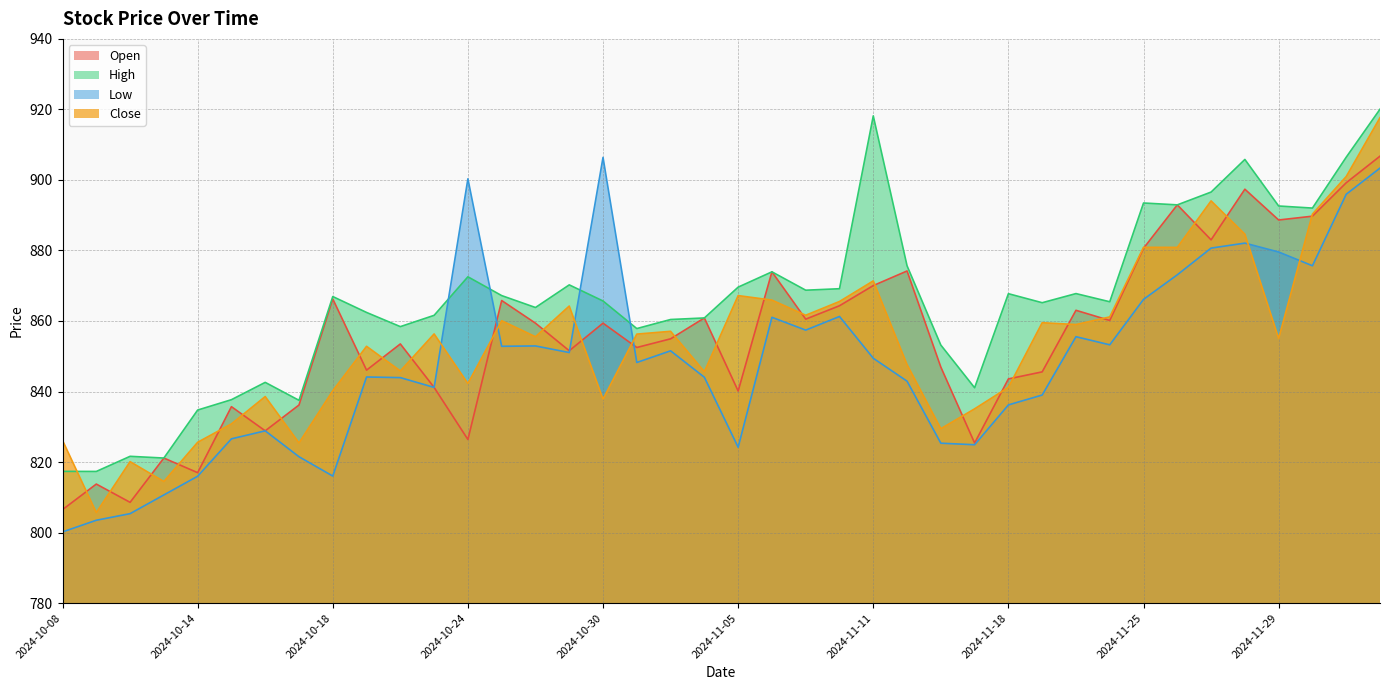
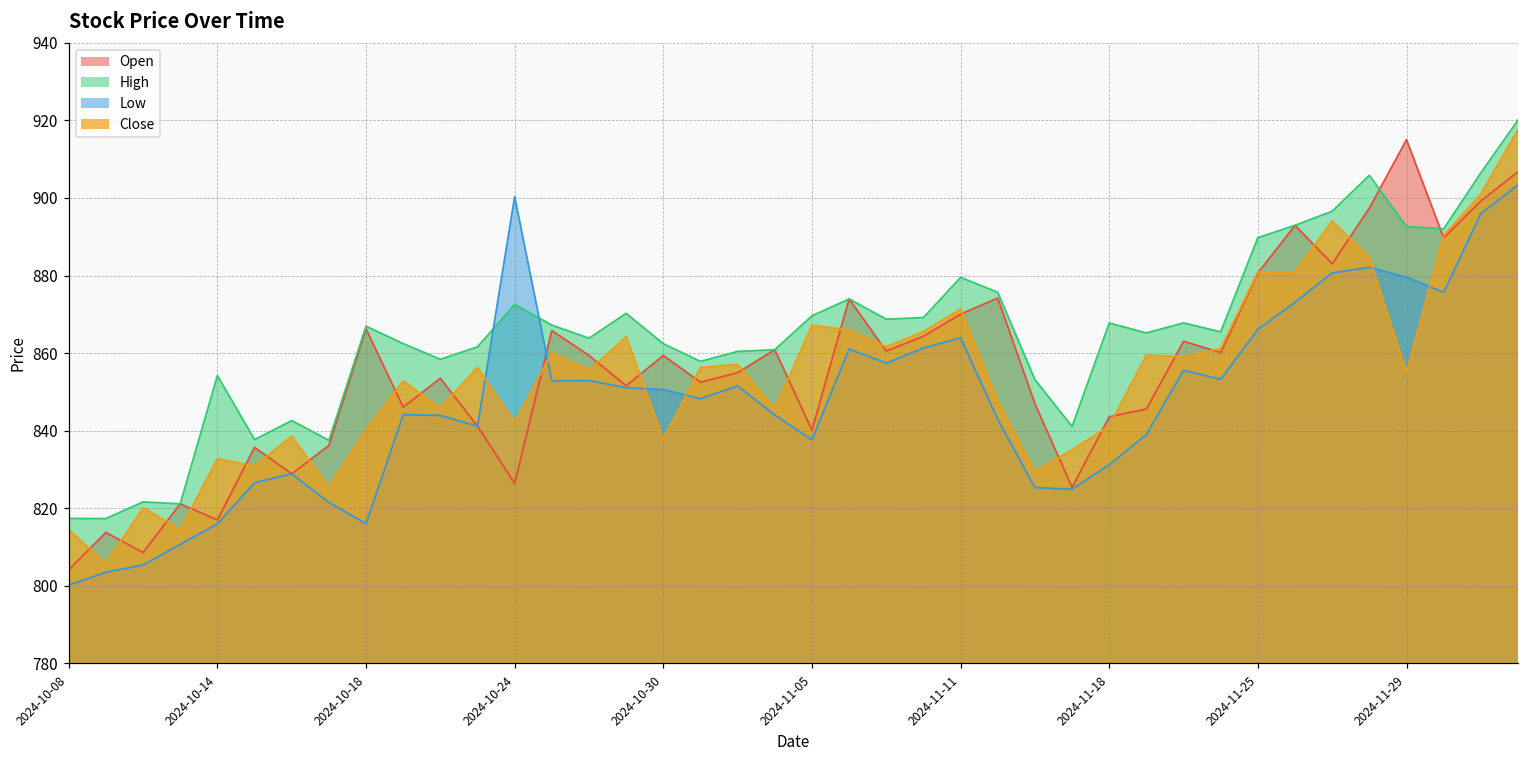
  {
    "Open": {
-     "2024-10-08": 807,
+     "2024-10-08": 804,
      "2024-10-14": 817,
      "2024-10-24": 826,
      "2024-10-30": 859,
      "2024-11-05": 840,
      "2024-11-11": 870,
      "2024-11-18": 844,
-     "2024-11-29": 889
+     "2024-11-29": 915
    },
    "High": {
      "2024-10-08": 817,
-     "2024-10-14": 835,
+     "2024-10-14": 854,
      "2024-10-24": 873,
-     "2024-10-30": 866,
+     "2024-10-30": 862,
      "2024-11-05": 870,
-     "2024-11-11": 918,
+     "2024-11-11": 880,
      "2024-11-18": 868,
-     "2024-11-25": 893,
+     "2024-11-25": 890,
      "2024-11-29": 893
    },
    "Low": {
      "2024-10-08": 800,
      "2024-10-14": 816,
      "2024-10-18": 816,
      "2024-10-24": 900,
-     "2024-10-30": 906,
-     "2024-11-05": 824,
-     "2024-11-11": 849,
-     "2024-11-18": 836,
+     "2024-10-30": 851,
+     "2024-11-05": 838,
+     "2024-11-11": 864,
+     "2024-11-18": 831,
      "2024-11-25": 866,
      "2024-11-29": 880
    },
    "Close": {
-     "2024-10-08": 826,
-     "2024-10-14": 826,
+     "2024-10-08": 815,
+     "2024-10-14": 833,
      "2024-10-18": 840,
      "2024-10-24": 842,
      "2024-10-30": 838,
      "2024-11-05": 867,
      "2024-11-11": 871,
      "2024-11-18": 841,
      "2024-11-29": 855
    }
  }
